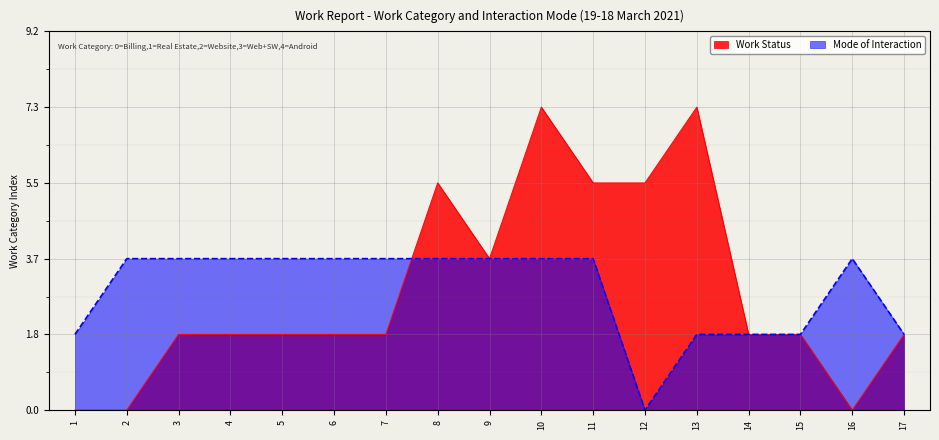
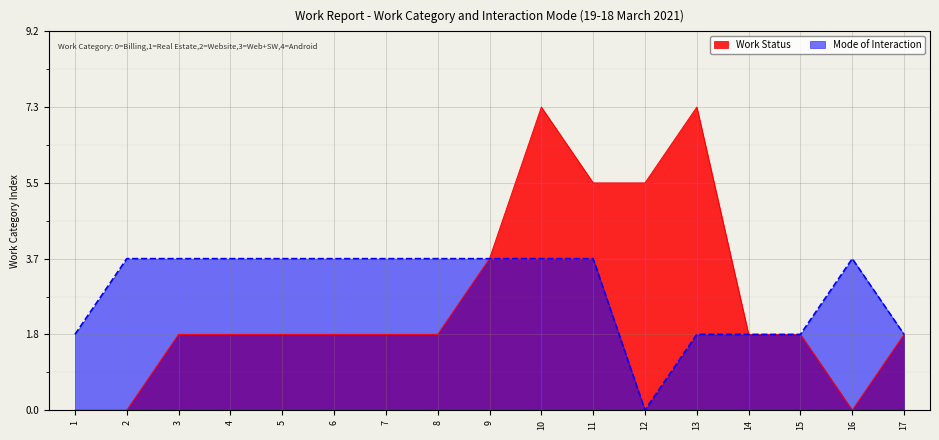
  {
    "Work Status": {
      "1": 0.0,
      "2": 0.0,
      "3": 1.8,
      "4": 1.8,
      "5": 1.8,
      "6": 1.8,
      "7": 1.8,
-     "8": 5.5,
+     "8": 1.8,
      "10": 7.4,
      "11": 5.5,
      "12": 5.5,
      "13": 7.4,
      "16": 0.0
    },
    "Mode of Interaction": {
      "1": 1.8,
      "2": 3.7,
      "3": 3.7,
      "4": 3.7,
      "5": 3.7,
      "6": 3.7,
      "7": 3.7,
      "8": 3.7,
      "10": 3.7,
      "11": 3.7,
      "12": 0.0,
      "13": 1.8,
      "16": 3.7
    }
  }
